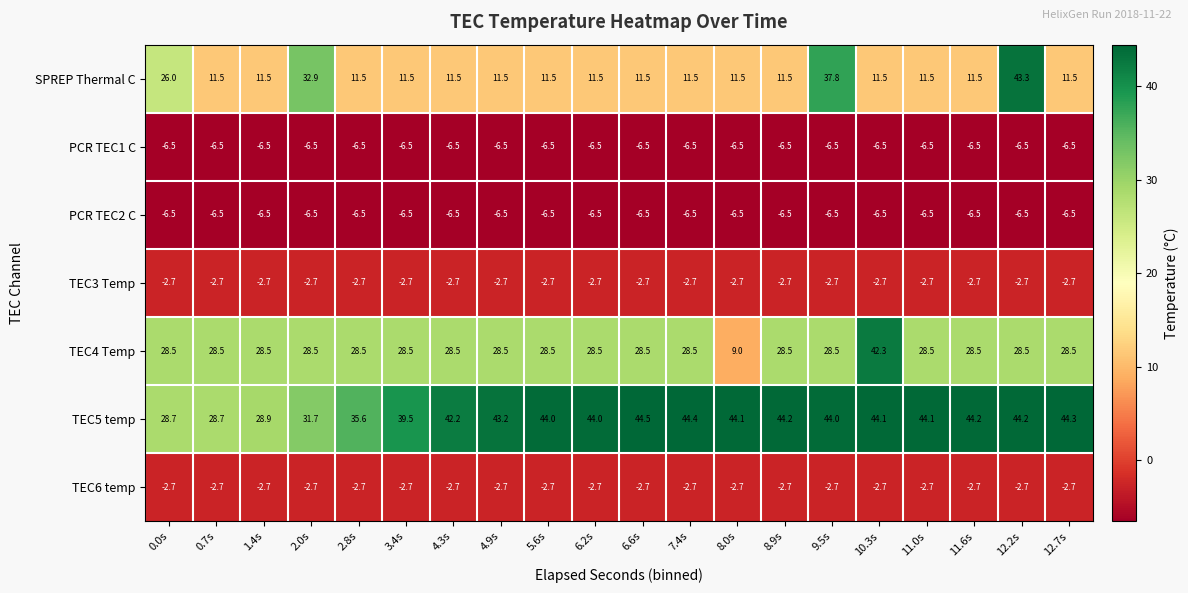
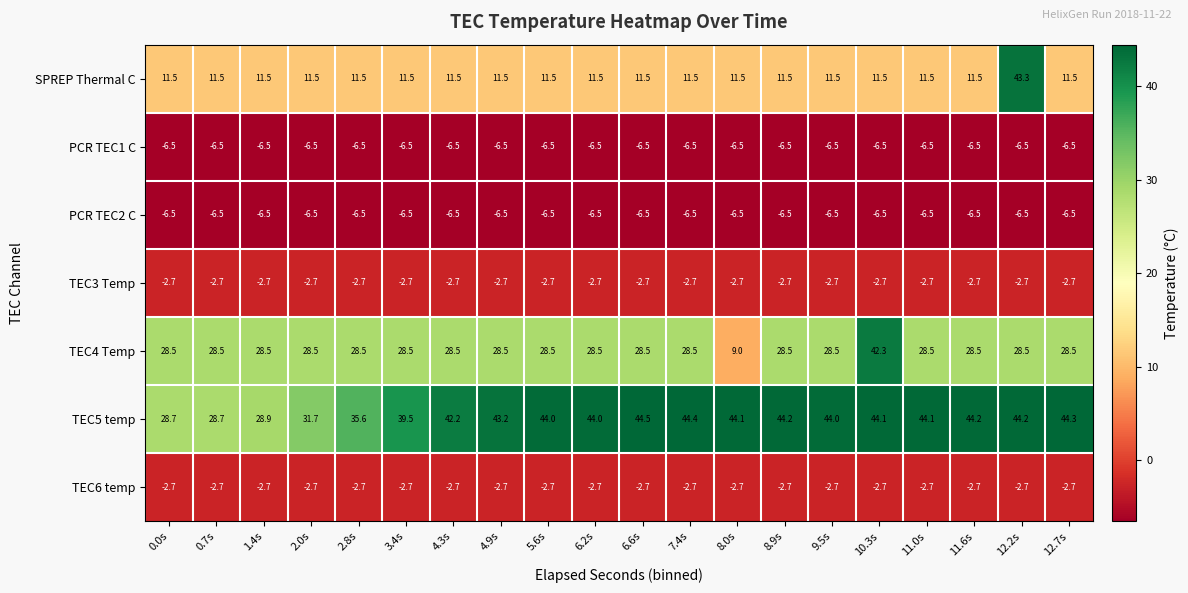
  {
    "SPREP Thermal C": {
-     "0.0s": 26.0,
+     "0.0s": 11.5,
      "0.7s": 11.5,
      "1.4s": 11.5,
-     "2.0s": 32.9,
+     "2.0s": 11.5,
      "2.8s": 11.5,
      "3.4s": 11.5,
      "4.3s": 11.5,
      "4.9s": 11.5,
      "5.6s": 11.5,
      "6.2s": 11.5,
      "6.6s": 11.5,
      "7.4s": 11.5,
      "8.0s": 11.5,
      "8.9s": 11.5,
-     "9.5s": 37.8,
+     "9.5s": 11.5,
      "10.3s": 11.5,
      "11.0s": 11.5,
      "11.6s": 11.5,
      "12.2s": 43.3,
      "12.7s": 11.5
    },
    "PCR TEC1 C": {
      "0.0s": -6.5,
      "0.7s": -6.5,
      "1.4s": -6.5,
      "2.0s": -6.5,
      "2.8s": -6.5,
      "3.4s": -6.5,
      "4.3s": -6.5,
      "4.9s": -6.5,
      "5.6s": -6.5,
      "6.2s": -6.5,
      "6.6s": -6.5,
      "7.4s": -6.5,
      "8.0s": -6.5,
      "8.9s": -6.5,
      "9.5s": -6.5,
      "10.3s": -6.5,
      "11.0s": -6.5,
      "11.6s": -6.5,
      "12.2s": -6.5,
      "12.7s": -6.5
    },
    "PCR TEC2 C": {
      "0.0s": -6.5,
      "0.7s": -6.5,
      "1.4s": -6.5,
      "2.0s": -6.5,
      "2.8s": -6.5,
      "3.4s": -6.5,
      "4.3s": -6.5,
      "4.9s": -6.5,
      "5.6s": -6.5,
      "6.2s": -6.5,
      "6.6s": -6.5,
      "7.4s": -6.5,
      "8.0s": -6.5,
      "8.9s": -6.5,
      "9.5s": -6.5,
      "10.3s": -6.5,
      "11.0s": -6.5,
      "11.6s": -6.5,
      "12.2s": -6.5,
      "12.7s": -6.5
    },
    "TEC3 Temp": {
      "0.0s": -2.7,
      "0.7s": -2.7,
      "1.4s": -2.7,
      "2.0s": -2.7,
      "2.8s": -2.7,
      "3.4s": -2.7,
      "4.3s": -2.7,
      "4.9s": -2.7,
      "5.6s": -2.7,
      "6.2s": -2.7,
      "6.6s": -2.7,
      "7.4s": -2.7,
      "8.0s": -2.7,
      "8.9s": -2.7,
      "9.5s": -2.7,
      "10.3s": -2.7,
      "11.0s": -2.7,
      "11.6s": -2.7,
      "12.2s": -2.7,
      "12.7s": -2.7
    },
    "TEC4 Temp": {
      "0.0s": 28.5,
      "0.7s": 28.5,
      "1.4s": 28.5,
      "2.0s": 28.5,
      "2.8s": 28.5,
      "3.4s": 28.5,
      "4.3s": 28.5,
      "4.9s": 28.5,
      "5.6s": 28.5,
      "6.2s": 28.5,
      "6.6s": 28.5,
      "7.4s": 28.5,
      "8.0s": 9.0,
      "8.9s": 28.5,
      "9.5s": 28.5,
      "10.3s": 42.3,
      "11.0s": 28.5,
      "11.6s": 28.5,
      "12.2s": 28.5,
      "12.7s": 28.5
    },
    "TEC5 temp": {
      "0.0s": 28.7,
      "0.7s": 28.7,
      "1.4s": 28.9,
      "2.0s": 31.7,
      "2.8s": 35.6,
      "3.4s": 39.5,
      "4.3s": 42.2,
      "4.9s": 43.2,
      "5.6s": 44.0,
      "6.2s": 44.0,
      "6.6s": 44.5,
      "7.4s": 44.4,
      "8.0s": 44.1,
      "8.9s": 44.2,
      "9.5s": 44.0,
      "10.3s": 44.1,
      "11.0s": 44.1,
      "11.6s": 44.2,
      "12.2s": 44.2,
      "12.7s": 44.3
    },
    "TEC6 temp": {
      "0.0s": -2.7,
      "0.7s": -2.7,
      "1.4s": -2.7,
      "2.0s": -2.7,
      "2.8s": -2.7,
      "3.4s": -2.7,
      "4.3s": -2.7,
      "4.9s": -2.7,
      "5.6s": -2.7,
      "6.2s": -2.7,
      "6.6s": -2.7,
      "7.4s": -2.7,
      "8.0s": -2.7,
      "8.9s": -2.7,
      "9.5s": -2.7,
      "10.3s": -2.7,
      "11.0s": -2.7,
      "11.6s": -2.7,
      "12.2s": -2.7,
      "12.7s": -2.7
    }
  }
